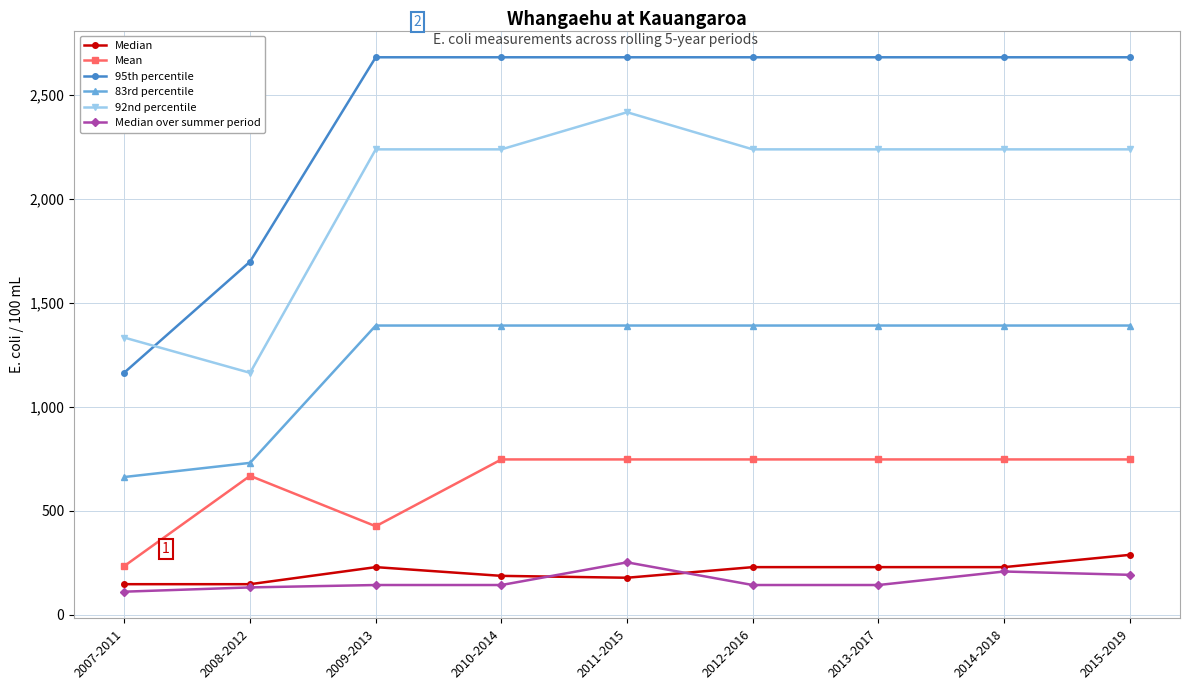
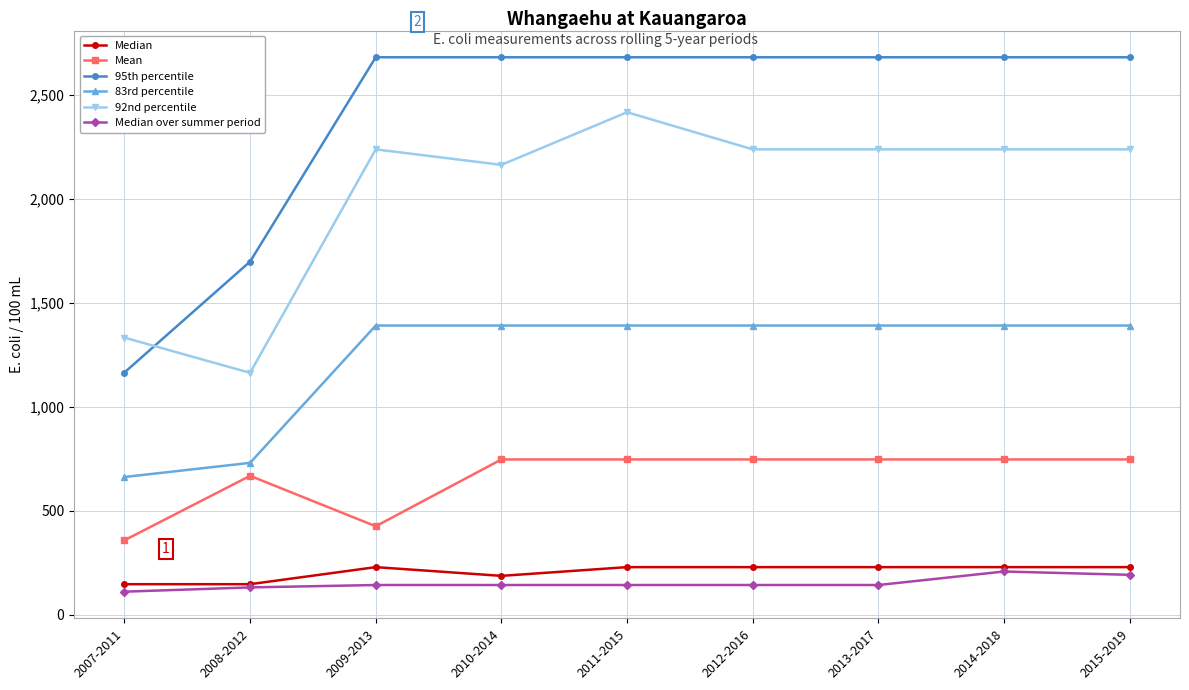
  {
    "Median": {
      "2007-2011": "150",
      "2008-2012": "150",
      "2009-2013": "230",
      "2010-2014": "190",
-     "2011-2015": "180",
+     "2011-2015": "230",
      "2012-2016": "230",
      "2013-2017": "230",
      "2014-2018": "230",
-     "2015-2019": "290"
+     "2015-2019": "230"
    },
    "Mean": {
-     "2007-2011": "230",
+     "2007-2011": "360",
      "2008-2012": "670",
      "2009-2013": "420",
      "2010-2014": "750",
      "2011-2015": "750",
      "2012-2016": "750",
      "2013-2017": "750",
      "2014-2018": "750",
      "2015-2019": "750"
    },
    "92nd percentile": {
      "2007-2011": "1,330",
      "2008-2012": "1,160",
      "2009-2013": "2,240",
-     "2010-2014": "2,240",
+     "2010-2014": "2,160",
      "2011-2015": "2,420",
      "2012-2016": "2,240",
      "2013-2017": "2,240",
      "2014-2018": "2,240",
      "2015-2019": "2,240"
    },
    "Median over summer period": {
      "2007-2011": "110",
      "2008-2012": "130",
      "2009-2013": "140",
      "2010-2014": "140",
-     "2011-2015": "250",
+     "2011-2015": "140",
      "2012-2016": "140",
      "2013-2017": "140",
      "2014-2018": "210",
      "2015-2019": "190"
    }
  }
